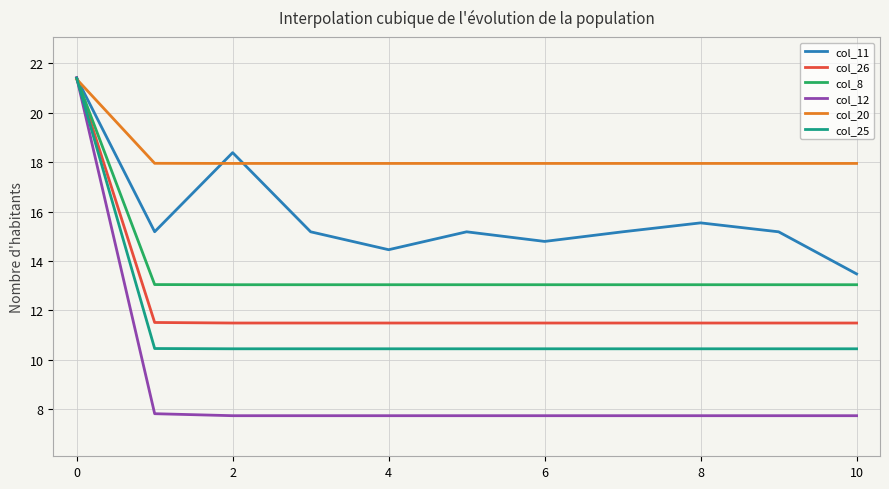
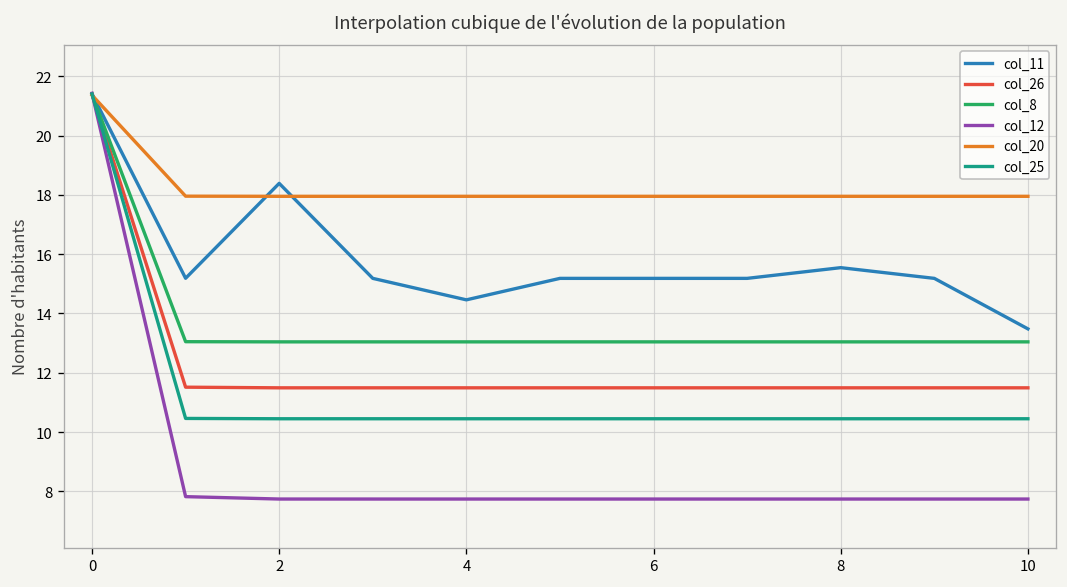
  {
    "col_11": {
      "2": 18.4,
      "4": 14.5,
-     "6": 14.8,
+     "6": 15.2,
      "8": 15.5,
      "10": 13.5
    },
    "col_12": {
      "2": 7.7,
      "4": 7.7,
      "6": 7.7,
      "8": 7.7,
      "10": 7.7
    }
  }
